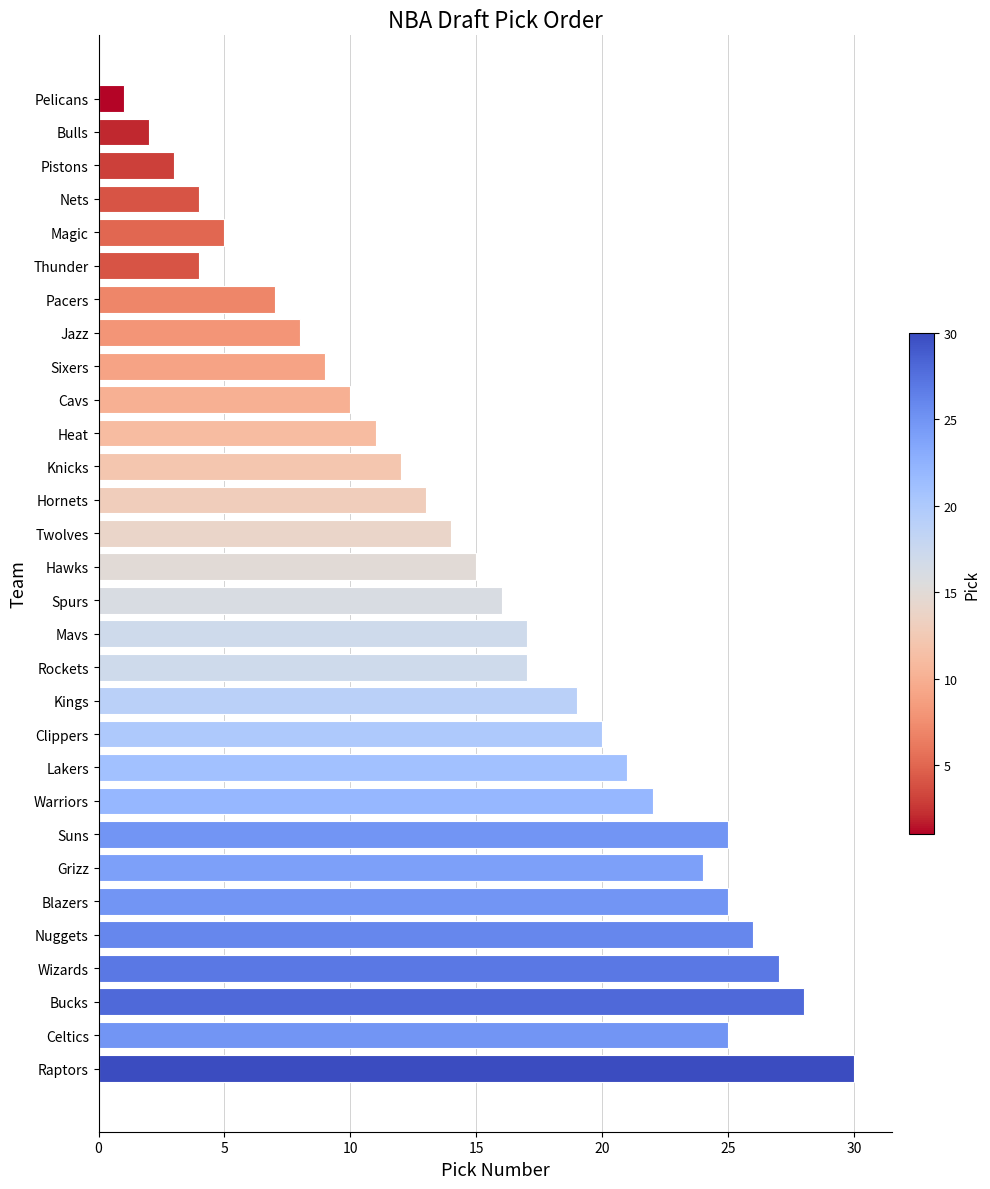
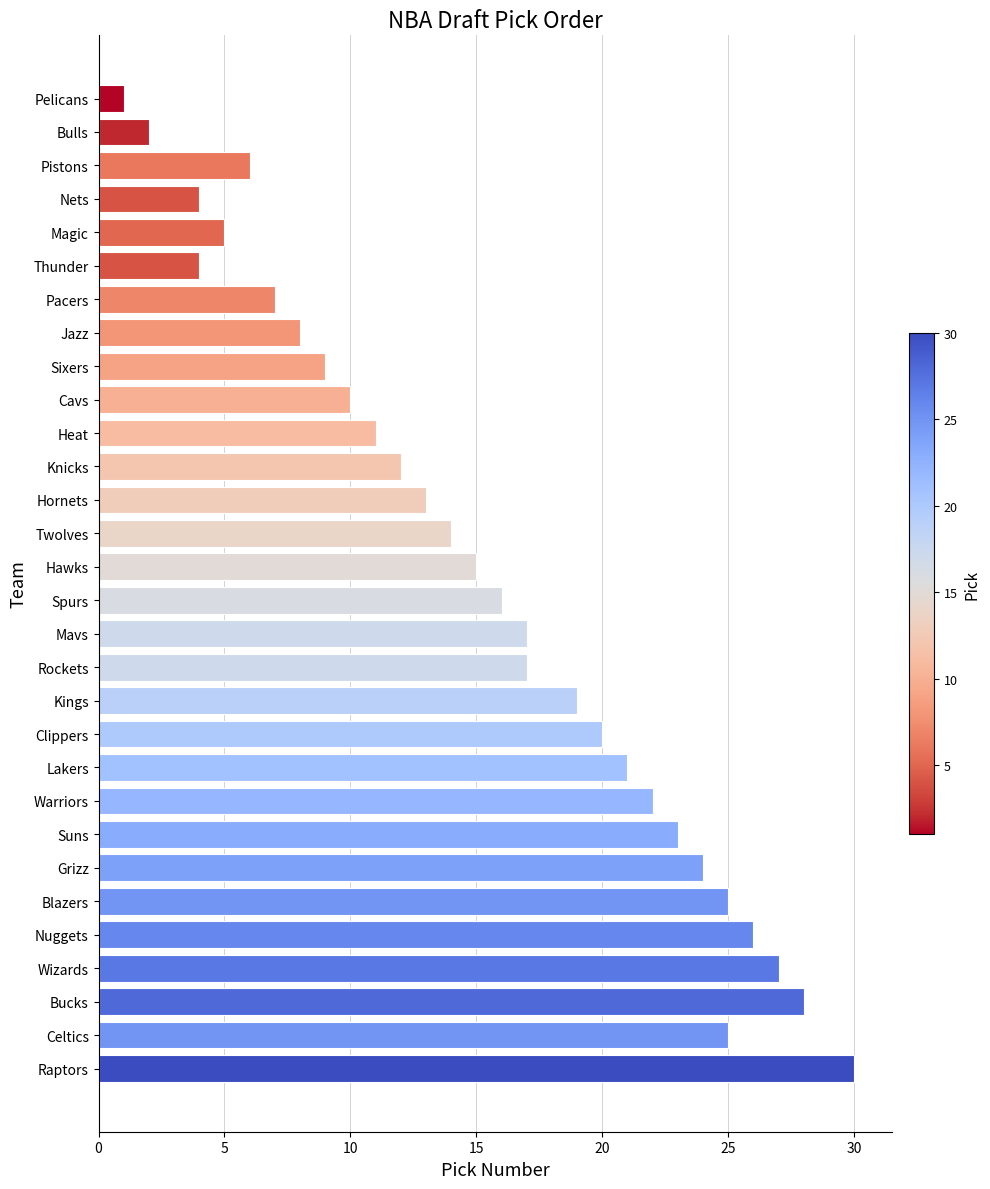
  {
    "Pelicans": 1,
    "Bulls": 2,
-   "Pistons": 3,
+   "Pistons": 6,
    "Nets": 4,
    "Magic": 5,
    "Thunder": 4,
    "Pacers": 7,
    "Jazz": 8,
    "Sixers": 9,
    "Cavs": 10,
    "Heat": 11,
    "Knicks": 12,
    "Hornets": 13,
    "Twolves": 14,
    "Hawks": 15,
    "Spurs": 16,
    "Mavs": 17,
    "Rockets": 17,
    "Kings": 19,
    "Clippers": 20,
    "Lakers": 21,
    "Warriors": 22,
-   "Suns": 25,
+   "Suns": 23,
    "Grizz": 24,
    "Blazers": 25,
    "Nuggets": 26,
    "Wizards": 27,
    "Bucks": 28,
    "Celtics": 25,
    "Raptors": 30
  }
